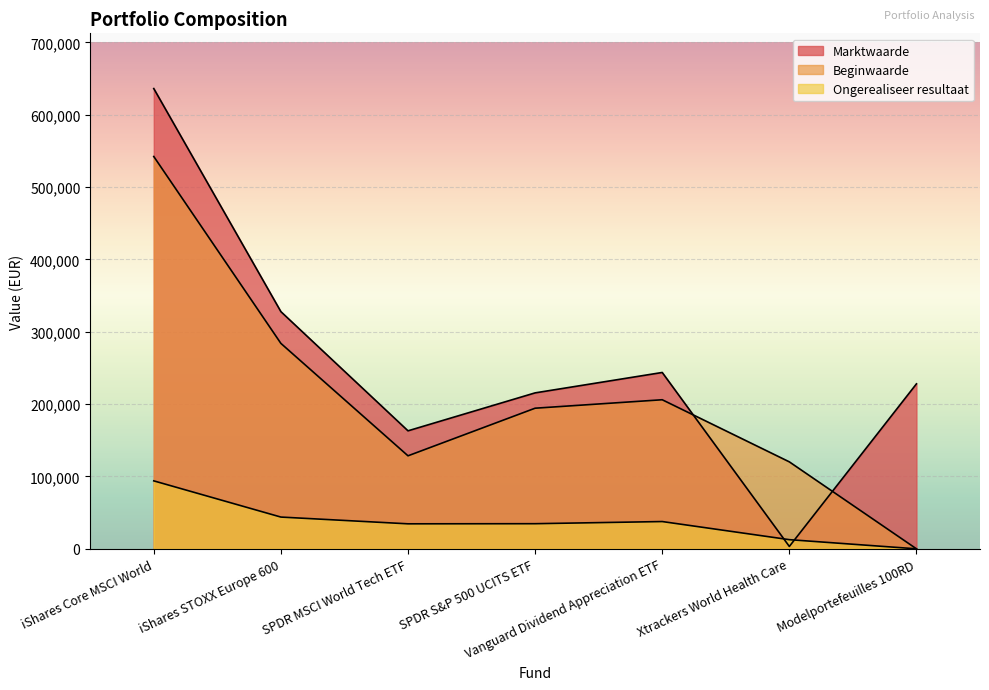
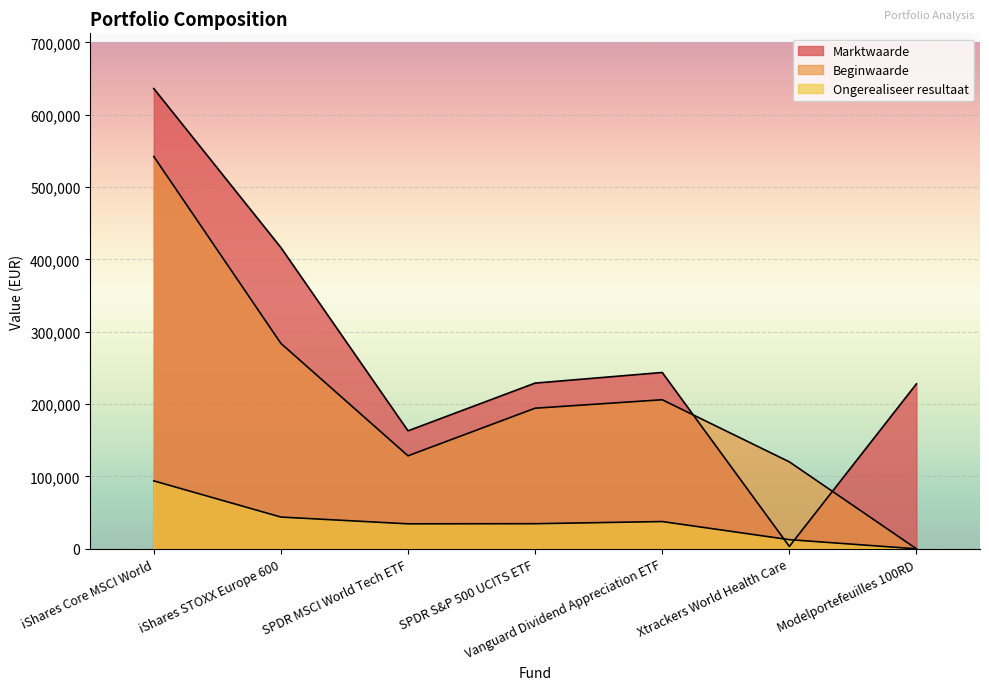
  {
    "Marktwaarde": {
      "iShares Core MSCI World": "640,000",
-     "iShares STOXX Europe 600": "330,000",
+     "iShares STOXX Europe 600": "420,000",
      "SPDR MSCI World Tech ETF": "160,000",
-     "SPDR S&P 500 UCITS ETF": "220,000",
+     "SPDR S&P 500 UCITS ETF": "230,000",
      "Vanguard Dividend Appreciation ETF": "240,000",
      "Xtrackers World Health Care": "0",
      "Modelportefeuilles 100RD": "230,000"
    }
  }
